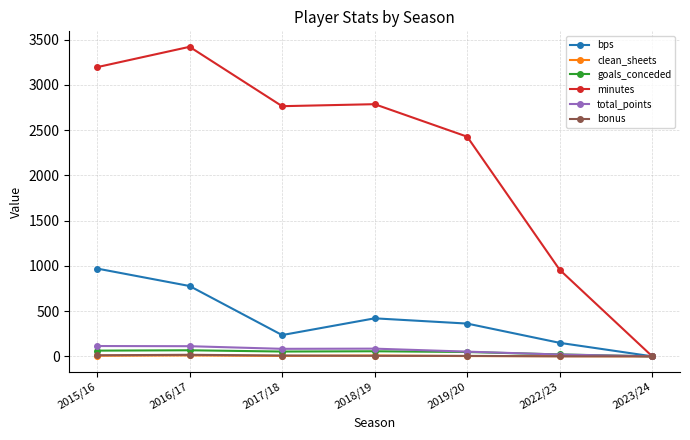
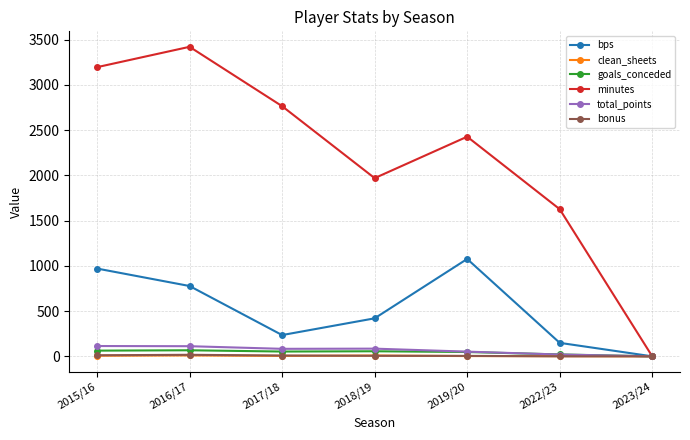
  {
    "bps": {
      "2015/16": 1000,
      "2016/17": 800,
      "2017/18": 200,
      "2018/19": 400,
-     "2019/20": 400,
+     "2019/20": 1100,
      "2022/23": 100
    },
    "goals_conceded": {
      "2015/16": 100,
      "2016/17": 100,
      "2017/18": 100,
      "2018/19": 100
    },
    "minutes": {
      "2015/16": 3200,
      "2016/17": 3400,
      "2017/18": 2800,
-     "2018/19": 2800,
+     "2018/19": 2000,
      "2019/20": 2400,
-     "2022/23": 1000
+     "2022/23": 1600
    },
    "total_points": {
      "2015/16": 100,
      "2016/17": 100,
      "2017/18": 100,
      "2018/19": 100
    }
  }
